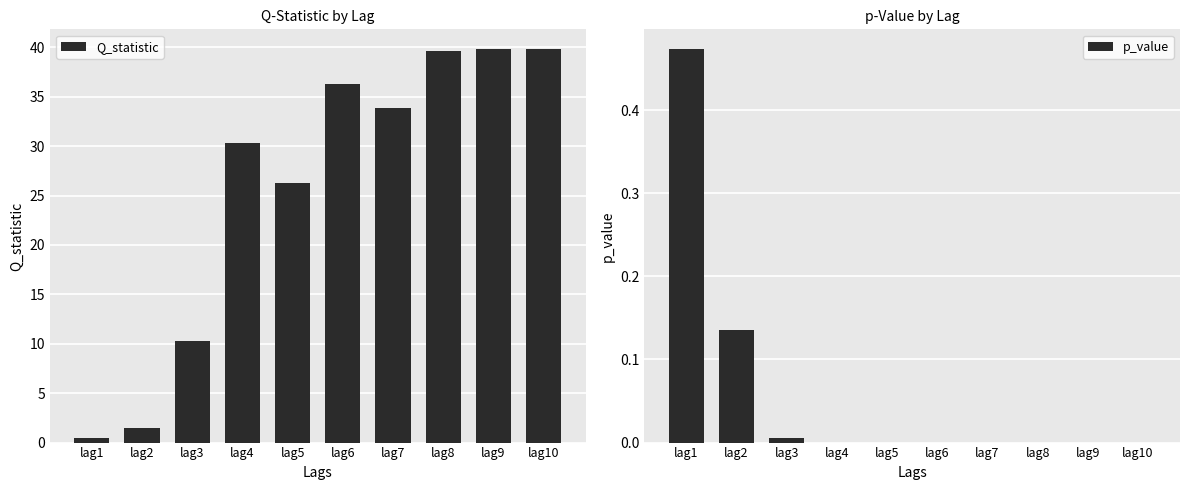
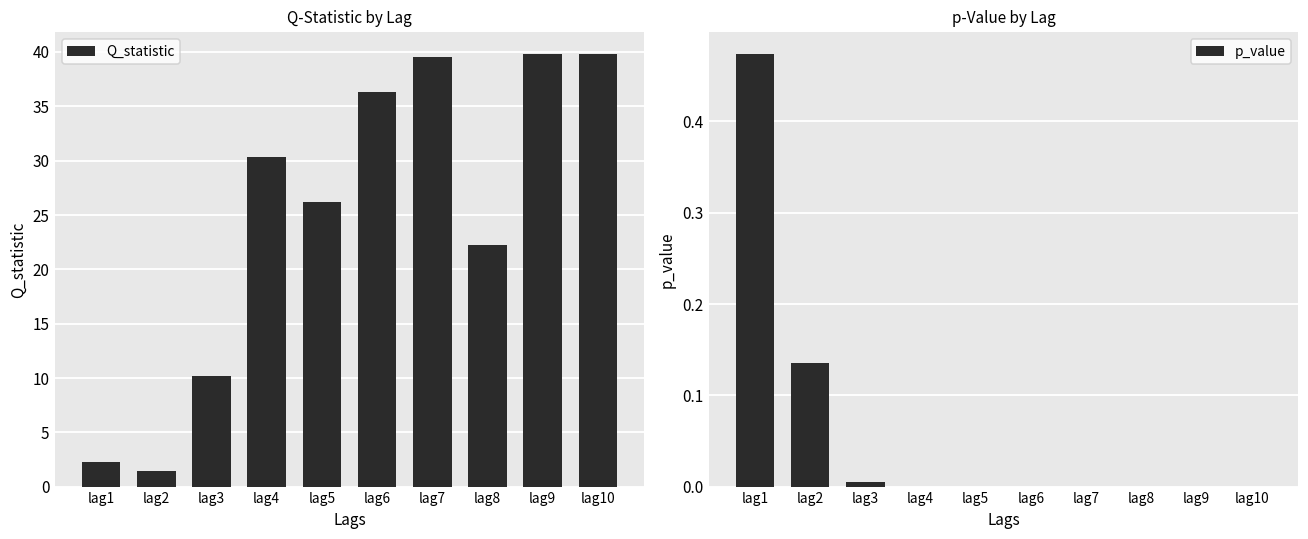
  {
    "Q-Statistic by Lag": {
-     "lag1": 1,
+     "lag1": 2,
      "lag2": 1,
      "lag3": 10,
      "lag4": 30,
      "lag5": 26,
      "lag6": 36,
-     "lag7": 34,
-     "lag8": 40,
+     "lag7": 40,
+     "lag8": 22,
      "lag9": 40,
      "lag10": 40
    },
    "p-Value by Lag": {
      "lag1": 0.47,
      "lag2": 0.14,
      "lag3": 0.01
    }
  }
